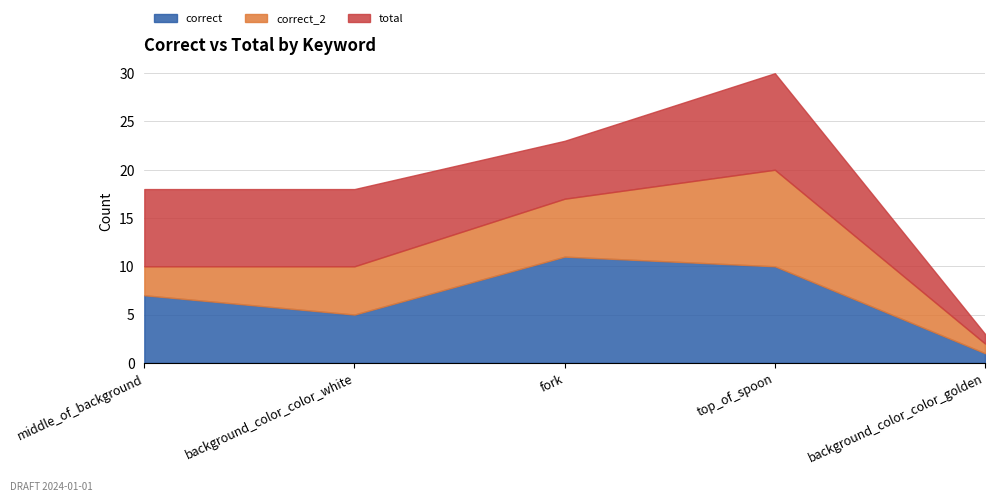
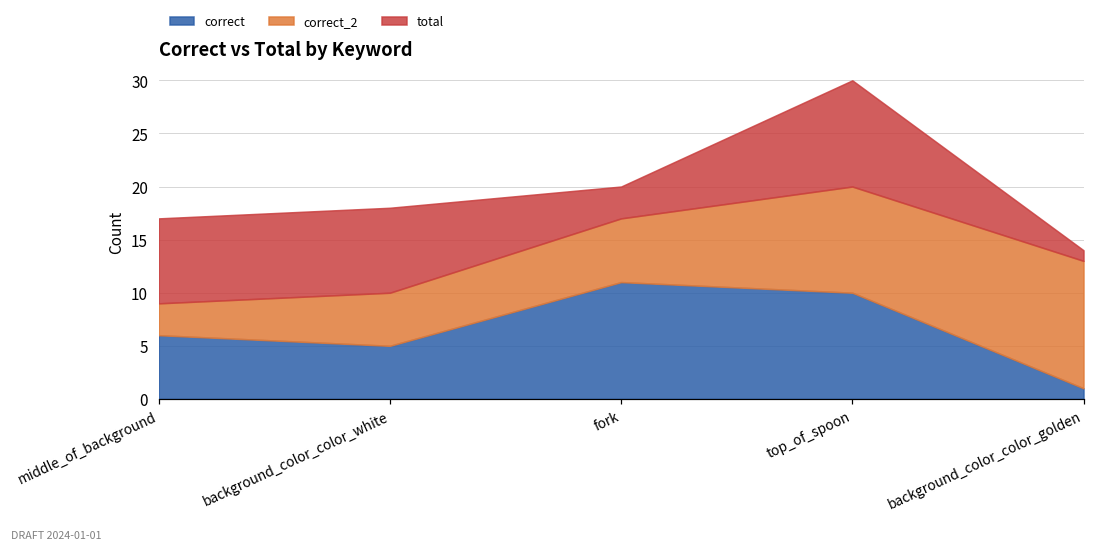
  {
    "correct": {
-     "middle_of_background": 7,
+     "middle_of_background": 6,
      "background_color_color_white": 5,
      "fork": 11,
      "top_of_spoon": 10,
      "background_color_color_golden": 1
    },
    "correct_2": {
      "middle_of_background": 3,
      "background_color_color_white": 5,
      "fork": 6,
      "top_of_spoon": 10,
-     "background_color_color_golden": 1
+     "background_color_color_golden": 12
    },
    "total": {
      "middle_of_background": 8,
      "background_color_color_white": 8,
-     "fork": 6,
+     "fork": 3,
      "top_of_spoon": 10,
      "background_color_color_golden": 1
    }
  }
